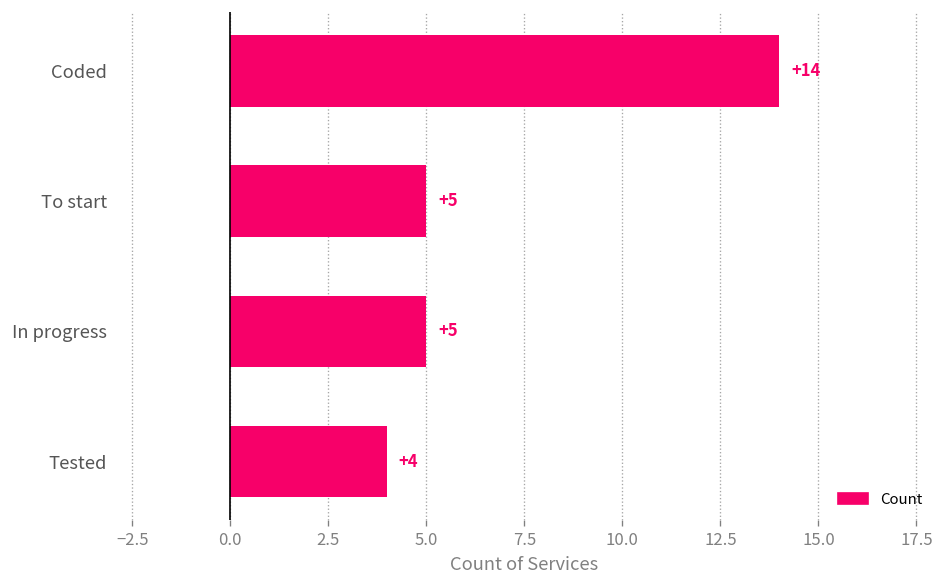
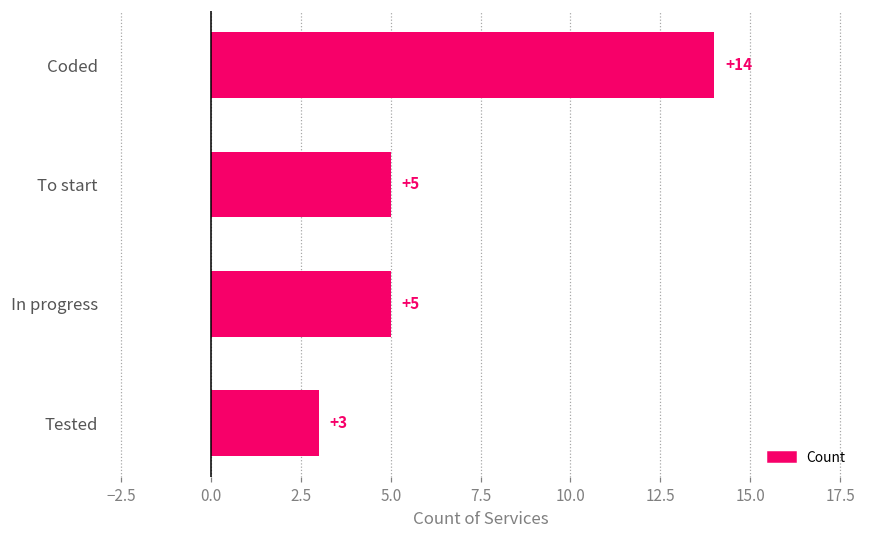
  {
    "Coded": "+14",
    "To start": "+5",
    "In progress": "+5",
-   "Tested": "+4"
+   "Tested": "+3"
  }
